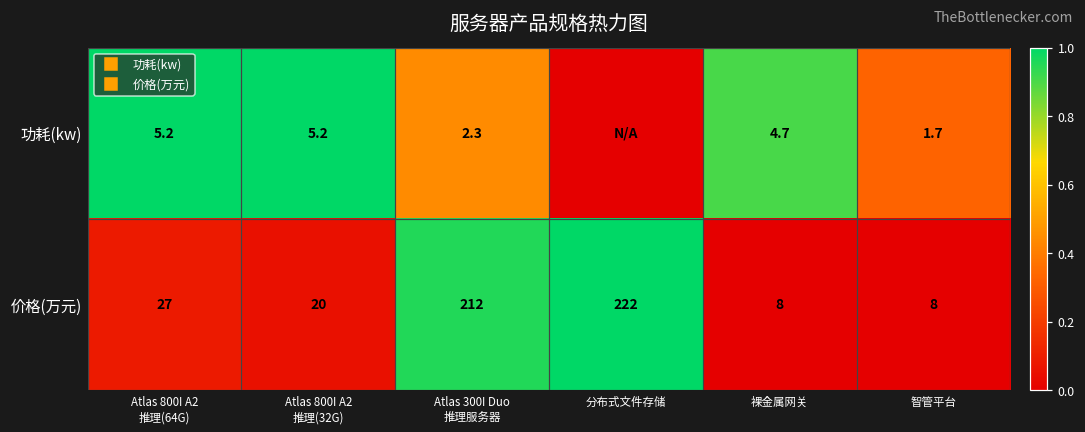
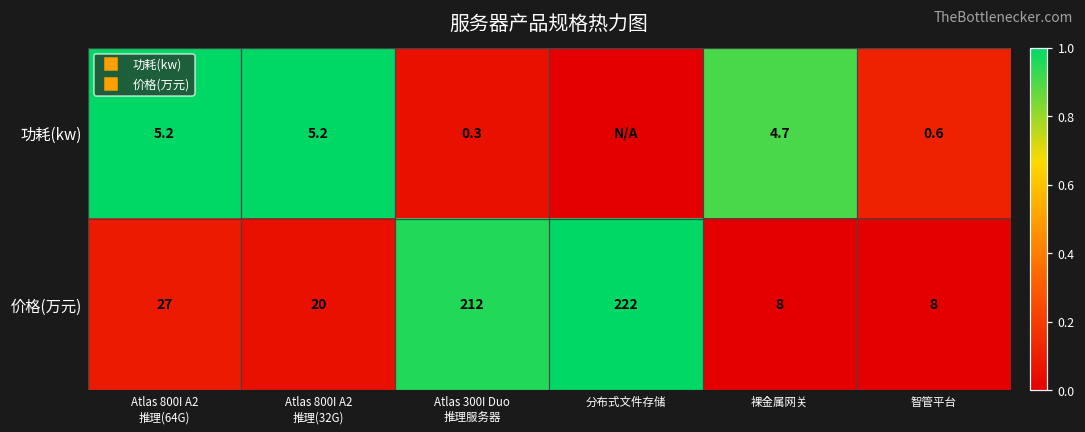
  {
    "功耗(kw)": {
      "Atlas 800I A2 推理(64G)": 5.2,
      "Atlas 800I A2 推理(32G)": 5.2,
-     "Atlas 300I Duo 推理服务器": 2.3,
+     "Atlas 300I Duo 推理服务器": 0.3,
      "裸金属网关": 4.7,
-     "智管平台": 1.7
+     "智管平台": 0.6
    },
    "价格(万元)": {
      "Atlas 800I A2 推理(64G)": 27,
      "Atlas 800I A2 推理(32G)": 20,
      "Atlas 300I Duo 推理服务器": 212,
      "分布式文件存储": 222,
      "裸金属网关": 8,
      "智管平台": 8
    }
  }
